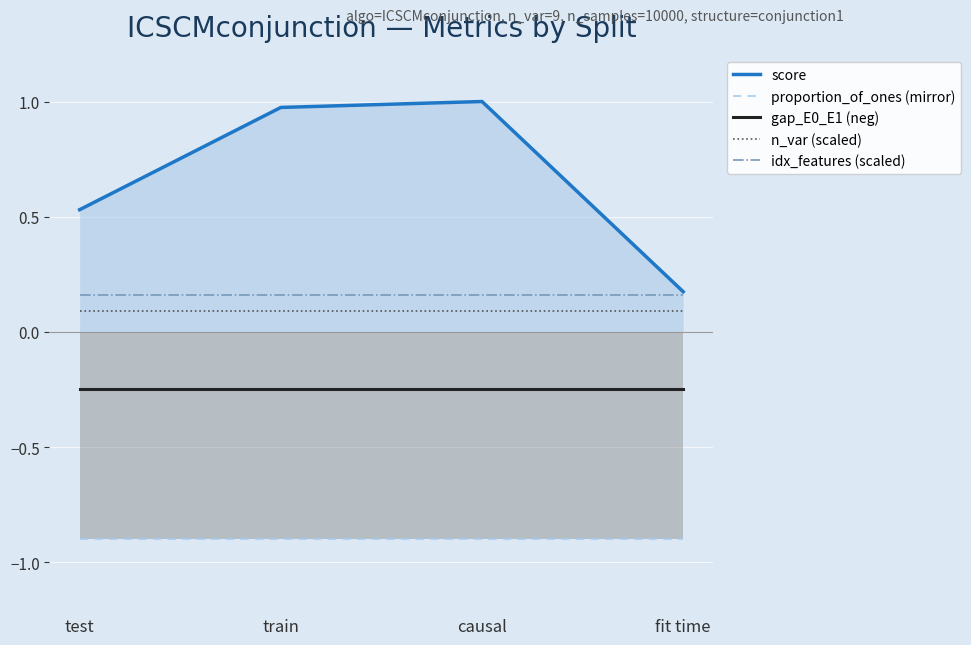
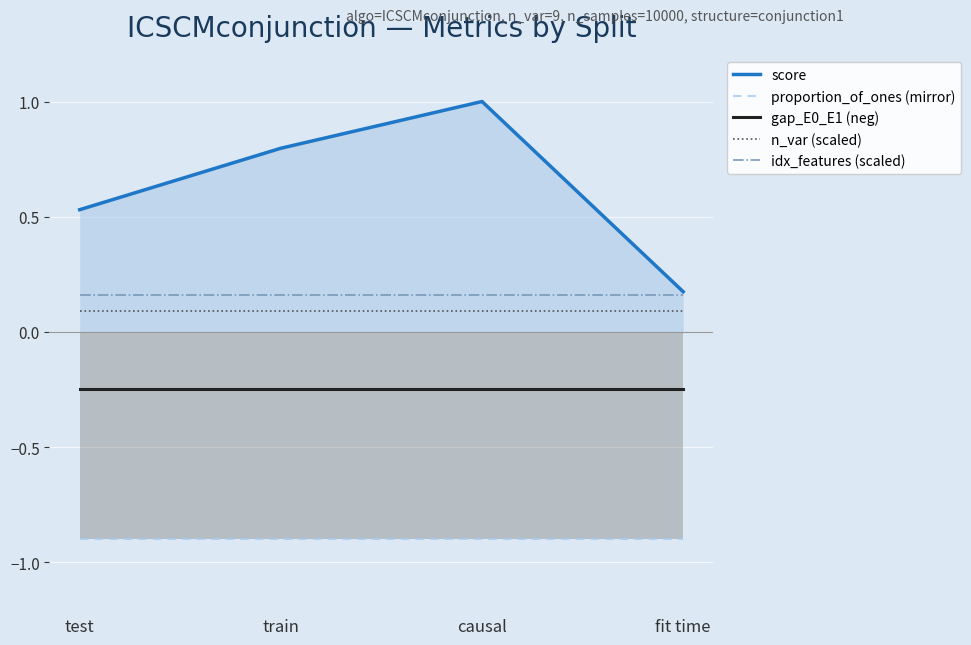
  {
    "score": {
      "test": 0.53,
-     "train": 0.97,
+     "train": 0.80,
      "causal": 1.00,
      "fit time": 0.17
    },
    "proportion_of_ones (mirror)": {
      "test": -0.90,
      "train": -0.90,
      "causal": -0.90,
      "fit time": -0.90
    },
    "gap_E0_E1 (neg)": {
      "test": -0.25,
      "train": -0.25,
      "causal": -0.25,
      "fit time": -0.25
    },
    "n_var (scaled)": {
      "test": 0.09,
      "train": 0.09,
      "causal": 0.09,
      "fit time": 0.09
    }
  }
